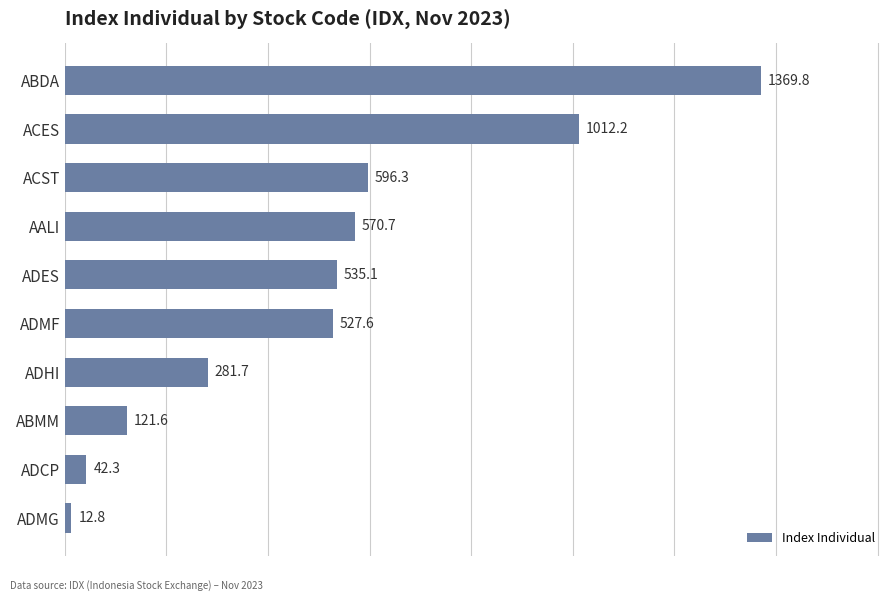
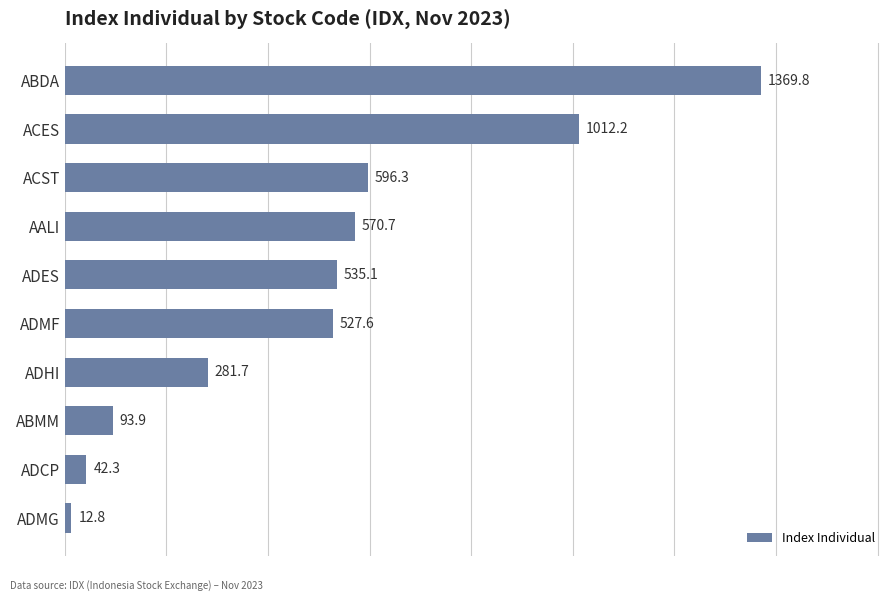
  {
    "ABDA": 1369.8,
    "ACES": 1012.2,
    "ACST": 596.3,
    "AALI": 570.7,
    "ADES": 535.1,
    "ADMF": 527.6,
    "ADHI": 281.7,
-   "ABMM": 121.6,
+   "ABMM": 93.9,
    "ADCP": 42.3,
    "ADMG": 12.8
  }
